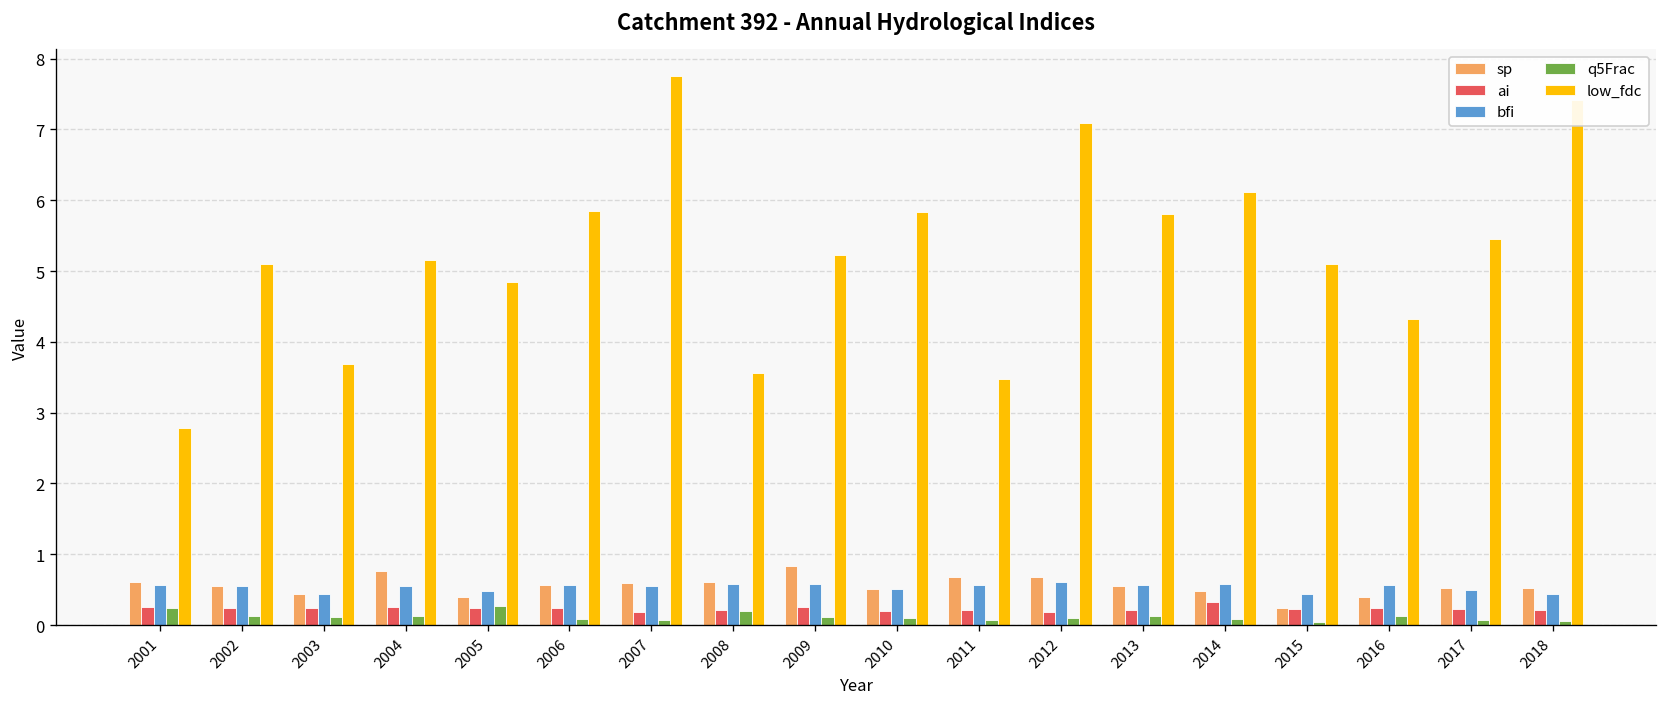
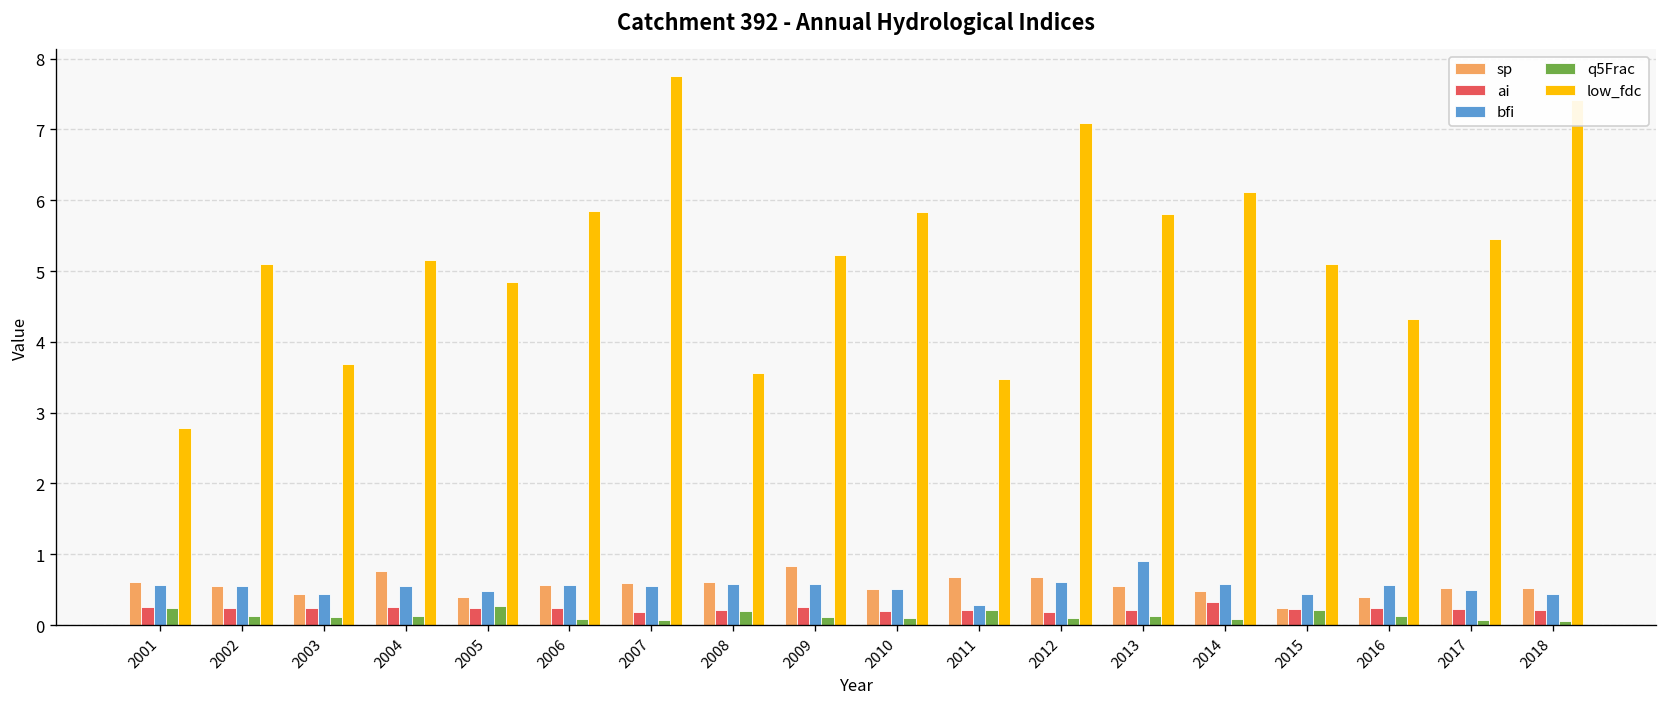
  {
    "sp": {
      "2001": 0.6,
      "2002": 0.5,
      "2003": 0.4,
      "2004": 0.8,
      "2005": 0.4,
      "2006": 0.6,
      "2007": 0.6,
      "2008": 0.6,
      "2009": 0.8,
      "2010": 0.5,
      "2011": 0.7,
      "2012": 0.7,
      "2013": 0.5,
      "2014": 0.5,
      "2015": 0.2,
      "2016": 0.4,
      "2017": 0.5,
      "2018": 0.5
    },
    "ai": {
      "2001": 0.3,
      "2002": 0.2,
      "2003": 0.2,
      "2004": 0.3,
      "2005": 0.2,
      "2006": 0.2,
      "2007": 0.2,
      "2008": 0.2,
      "2009": 0.3,
      "2010": 0.2,
      "2011": 0.2,
      "2012": 0.2,
      "2013": 0.2,
      "2014": 0.3,
      "2015": 0.2,
      "2016": 0.2,
      "2017": 0.2,
      "2018": 0.2
    },
    "bfi": {
      "2001": 0.6,
      "2002": 0.5,
      "2003": 0.4,
      "2004": 0.6,
      "2005": 0.5,
      "2006": 0.6,
      "2007": 0.6,
      "2008": 0.6,
      "2009": 0.6,
      "2010": 0.5,
-     "2011": 0.6,
+     "2011": 0.3,
      "2012": 0.6,
-     "2013": 0.6,
+     "2013": 0.9,
      "2014": 0.6,
      "2015": 0.4,
      "2016": 0.6,
      "2017": 0.5,
      "2018": 0.4
    },
    "q5Frac": {
      "2001": 0.2,
      "2002": 0.1,
      "2003": 0.1,
      "2004": 0.1,
      "2005": 0.3,
      "2006": 0.1,
      "2007": 0.1,
      "2008": 0.2,
      "2009": 0.1,
      "2010": 0.1,
-     "2011": 0.1,
+     "2011": 0.2,
      "2012": 0.1,
      "2013": 0.1,
      "2014": 0.1,
-     "2015": 0.0,
+     "2015": 0.2,
      "2016": 0.1,
      "2017": 0.1,
      "2018": 0.1
    },
    "low_fdc": {
      "2001": 2.8,
      "2002": 5.1,
      "2003": 3.7,
      "2004": 5.1,
      "2005": 4.8,
      "2006": 5.9,
      "2007": 7.7,
      "2008": 3.6,
      "2009": 5.2,
      "2010": 5.8,
      "2011": 3.5,
      "2012": 7.1,
      "2013": 5.8,
      "2014": 6.1,
      "2015": 5.1,
      "2016": 4.3,
      "2017": 5.5
    }
  }
